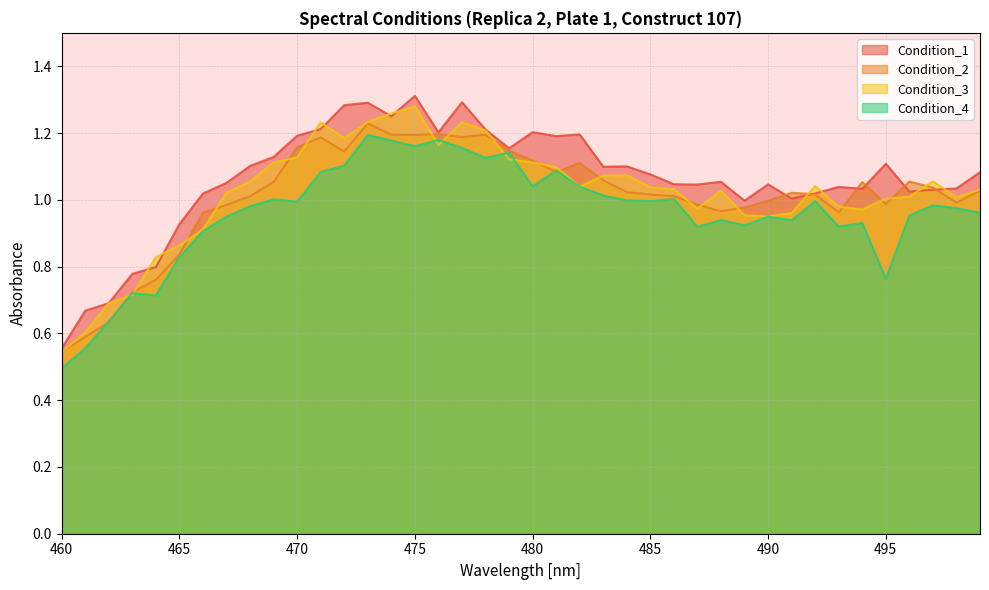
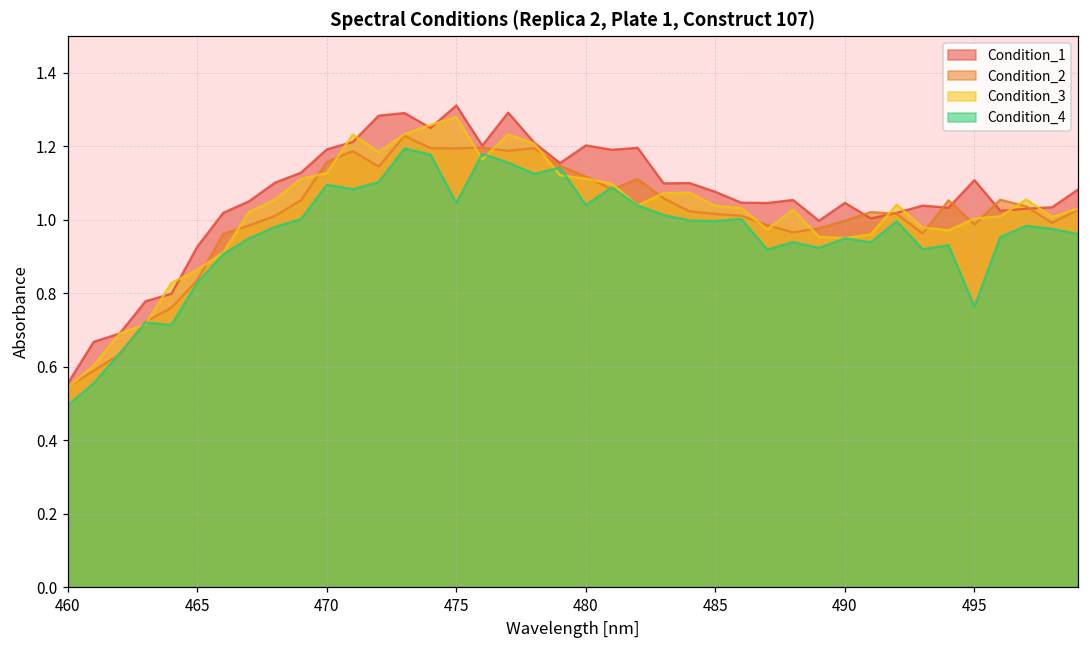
  {
    "Condition_3": {
      "465": 0.86,
      "470": 1.13,
      "475": 1.28,
      "485": 1.04,
      "495": 1.00
    },
    "Condition_4": {
      "460": 0.50,
-     "470": 0.99,
-     "475": 1.16,
+     "470": 1.10,
+     "475": 1.05,
      "480": 1.04,
      "485": 1.00,
      "495": 0.76
    }
  }
